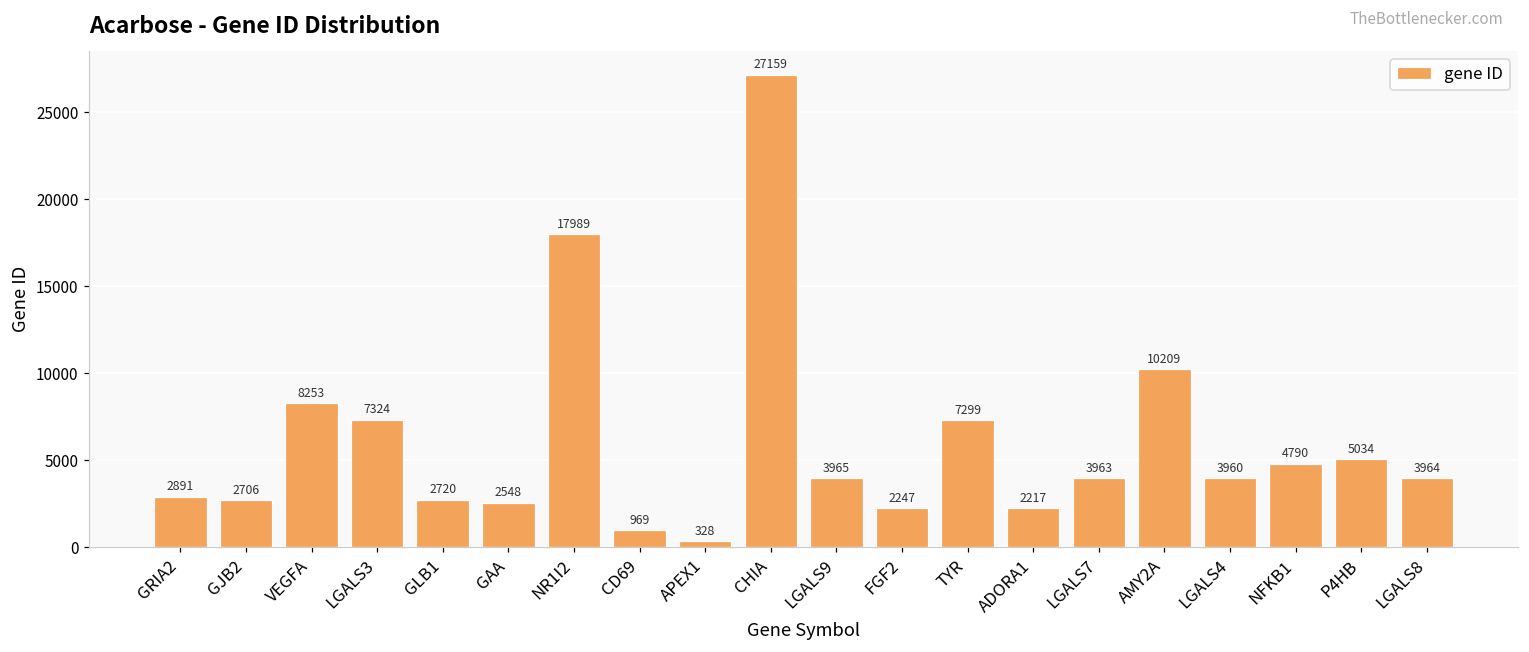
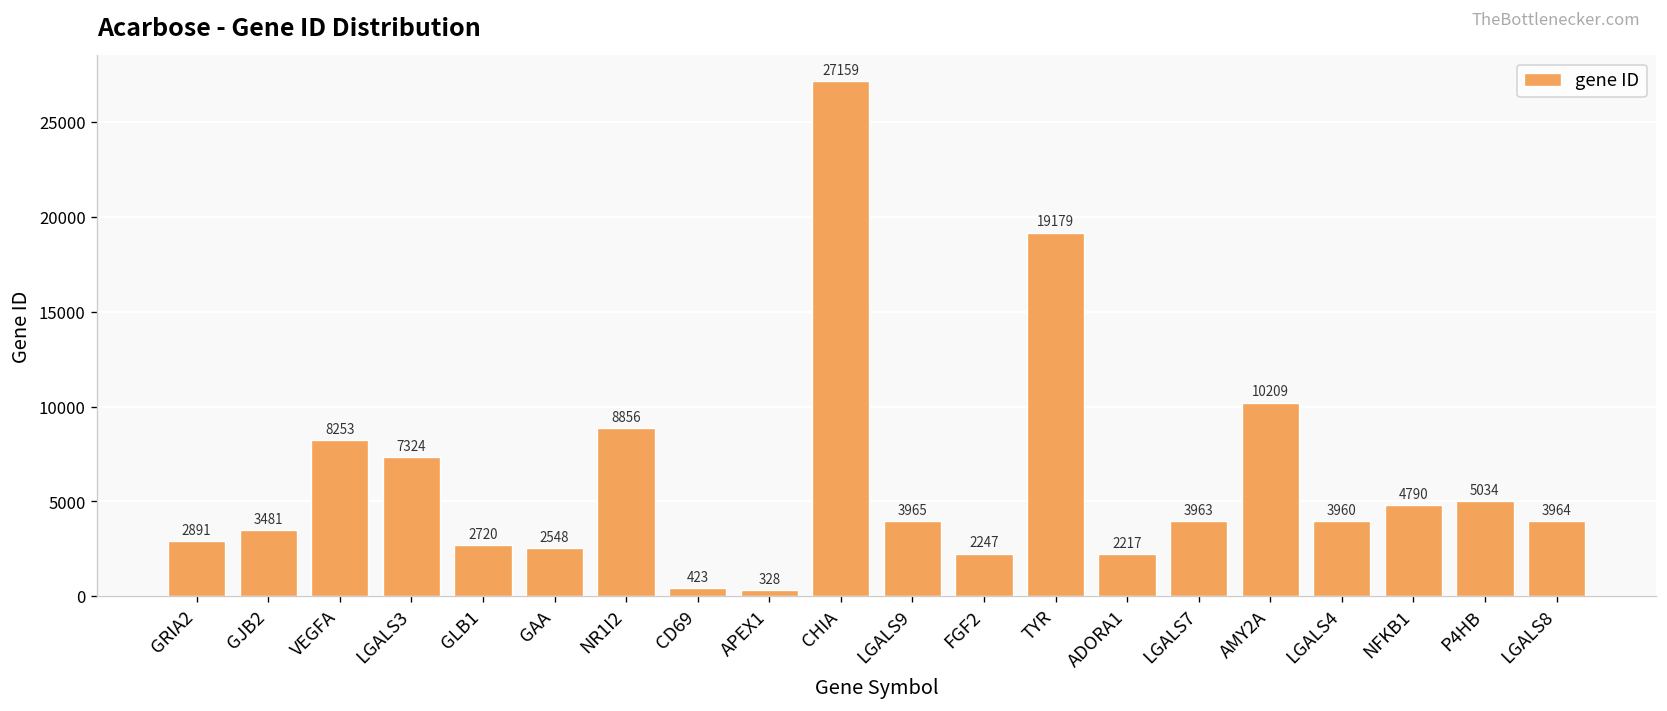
  {
    "GRIA2": 2891,
-   "GJB2": 2706,
+   "GJB2": 3481,
    "VEGFA": 8253,
    "LGALS3": 7324,
    "GLB1": 2720,
    "GAA": 2548,
-   "NR1I2": 17989,
-   "CD69": 969,
+   "NR1I2": 8856,
+   "CD69": 423,
    "APEX1": 328,
    "CHIA": 27159,
    "LGALS9": 3965,
    "FGF2": 2247,
-   "TYR": 7299,
+   "TYR": 19179,
    "ADORA1": 2217,
    "LGALS7": 3963,
    "AMY2A": 10209,
    "LGALS4": 3960,
    "NFKB1": 4790,
    "P4HB": 5034,
    "LGALS8": 3964
  }
